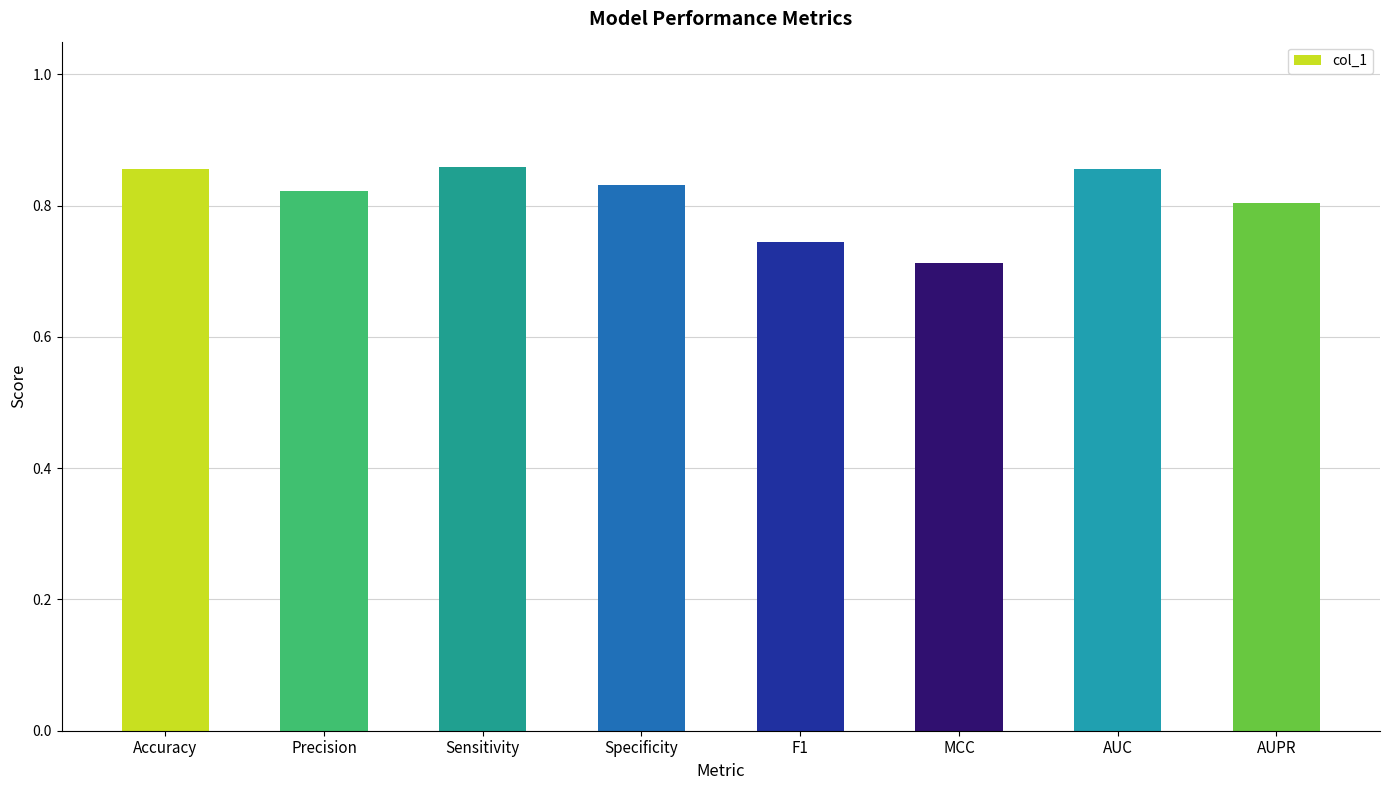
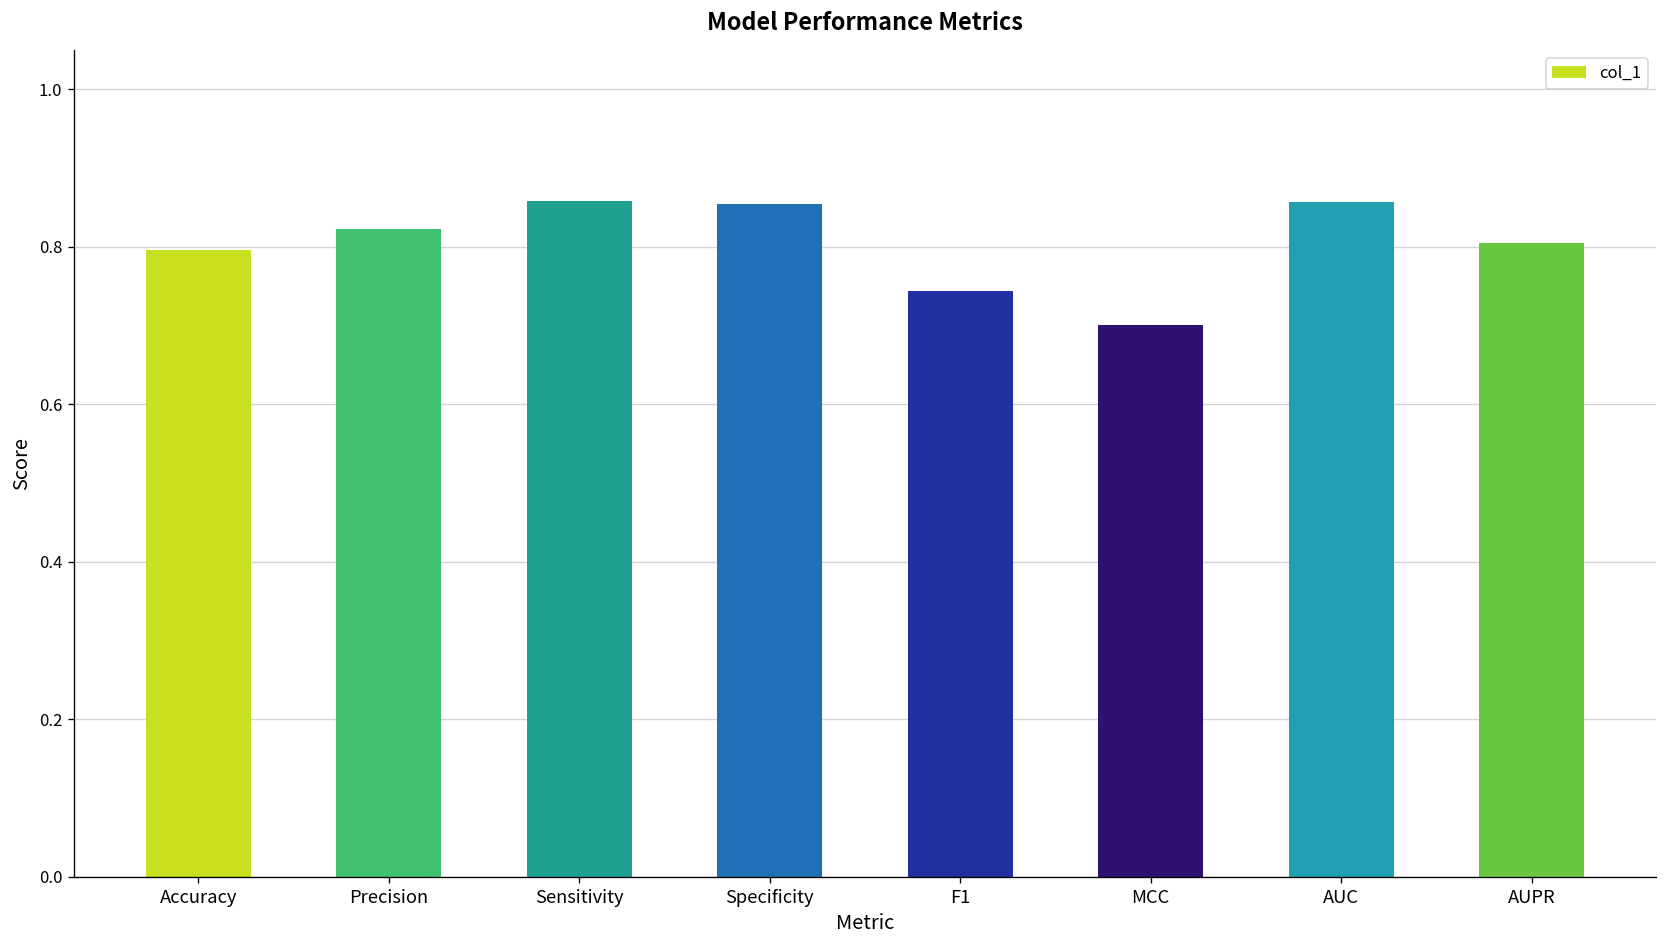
  {
-   "Accuracy": 0.86,
+   "Accuracy": 0.80,
    "Precision": 0.82,
    "Sensitivity": 0.86,
-   "Specificity": 0.83,
+   "Specificity": 0.85,
    "F1": 0.74,
-   "MCC": 0.71,
+   "MCC": 0.70,
    "AUC": 0.86,
    "AUPR": 0.80
  }
